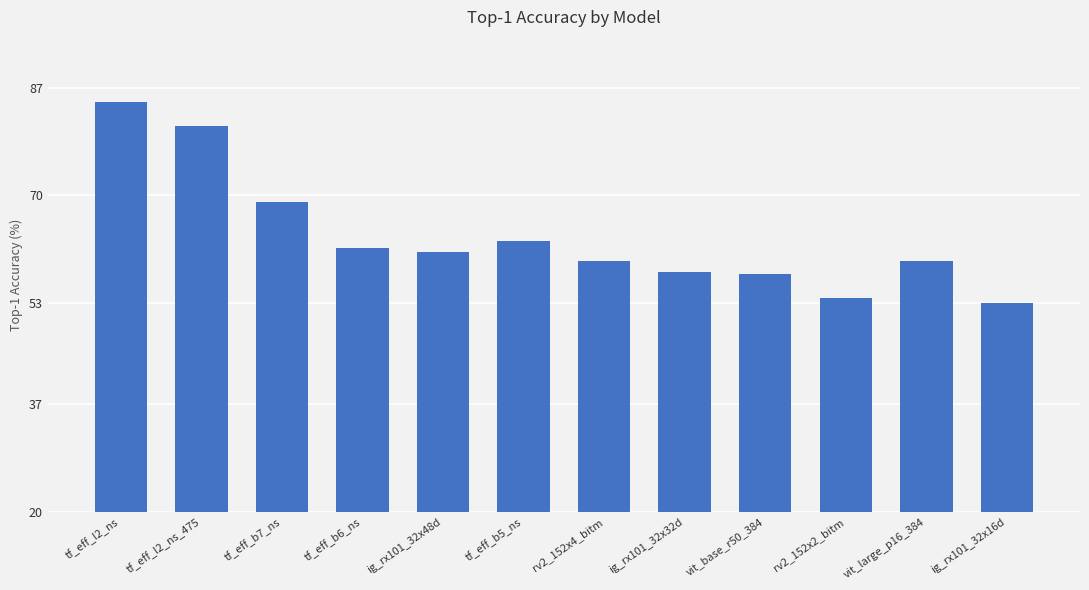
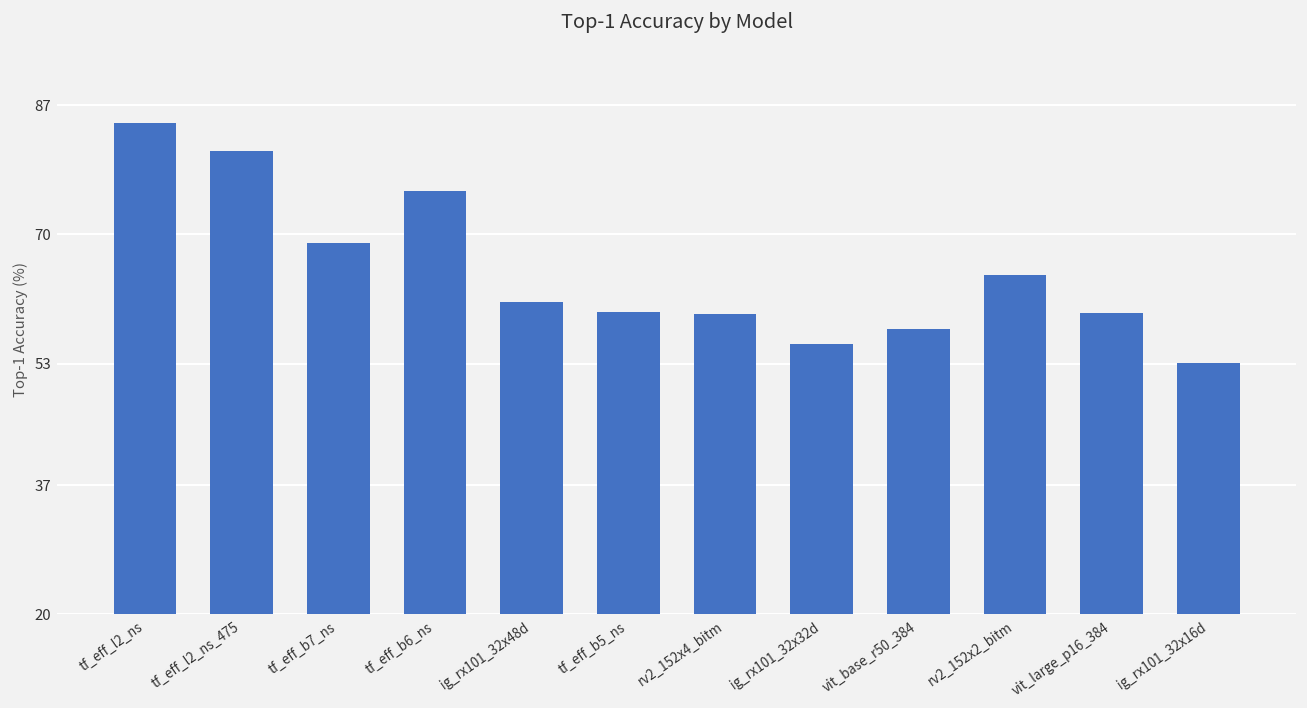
  {
    "tf_eff_l2_ns": 85,
    "tf_eff_l2_ns_475": 81,
    "tf_eff_b7_ns": 69,
-   "tf_eff_b6_ns": 62,
+   "tf_eff_b6_ns": 76,
    "ig_rx101_32x48d": 61,
-   "tf_eff_b5_ns": 63,
+   "tf_eff_b5_ns": 60,
    "rv2_152x4_bitm": 60,
-   "ig_rx101_32x32d": 58,
+   "ig_rx101_32x32d": 56,
    "vit_base_r50_384": 58,
-   "rv2_152x2_bitm": 54,
+   "rv2_152x2_bitm": 65,
    "vit_large_p16_384": 60,
    "ig_rx101_32x16d": 53
  }
